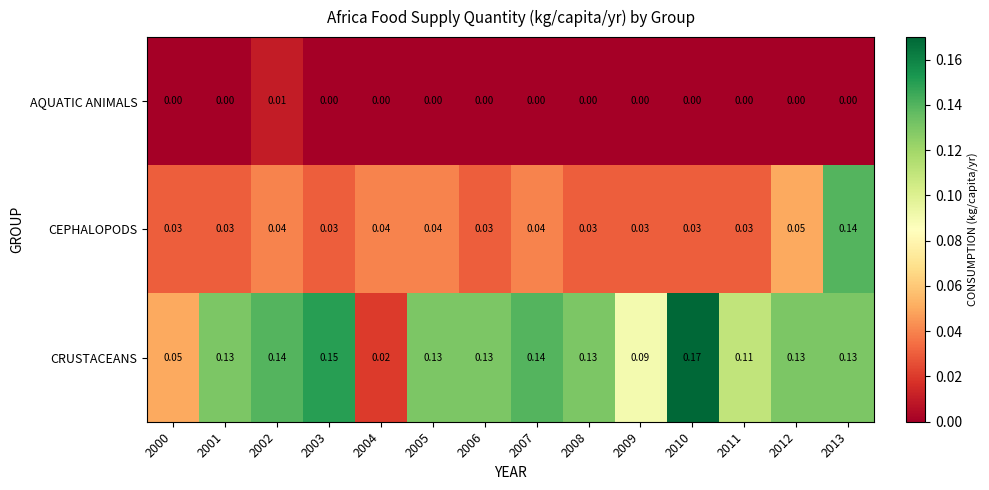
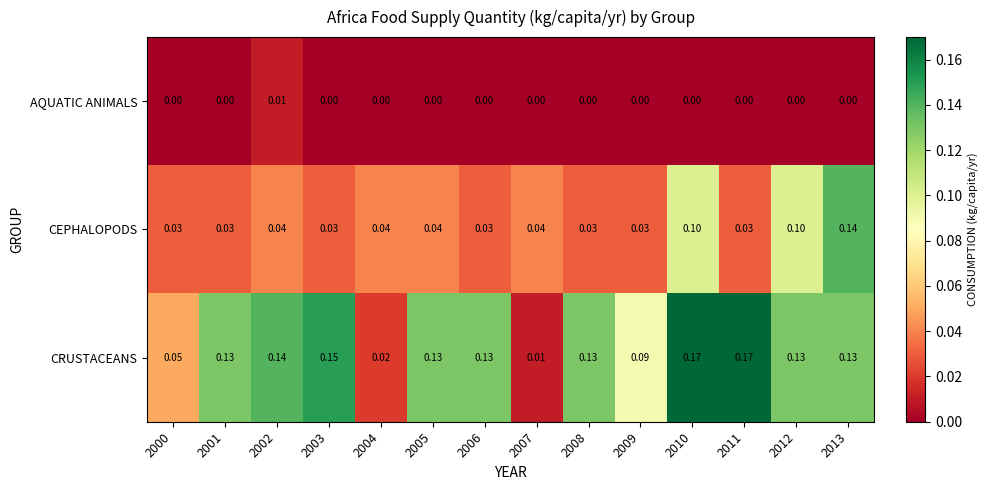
  {
    "AQUATIC ANIMALS": {
      "2000": 0.00,
      "2001": 0.00,
      "2002": 0.01,
      "2003": 0.00,
      "2004": 0.00,
      "2005": 0.00,
      "2006": 0.00,
      "2007": 0.00,
      "2008": 0.00,
      "2009": 0.00,
      "2010": 0.00,
      "2011": 0.00,
      "2012": 0.00,
      "2013": 0.00
    },
    "CEPHALOPODS": {
      "2000": 0.03,
      "2001": 0.03,
      "2002": 0.04,
      "2003": 0.03,
      "2004": 0.04,
      "2005": 0.04,
      "2006": 0.03,
      "2007": 0.04,
      "2008": 0.03,
      "2009": 0.03,
-     "2010": 0.03,
+     "2010": 0.10,
      "2011": 0.03,
-     "2012": 0.05,
+     "2012": 0.10,
      "2013": 0.14
    },
    "CRUSTACEANS": {
      "2000": 0.05,
      "2001": 0.13,
      "2002": 0.14,
      "2003": 0.15,
      "2004": 0.02,
      "2005": 0.13,
      "2006": 0.13,
-     "2007": 0.14,
+     "2007": 0.01,
      "2008": 0.13,
      "2009": 0.09,
      "2010": 0.17,
-     "2011": 0.11,
+     "2011": 0.17,
      "2012": 0.13,
      "2013": 0.13
    }
  }
